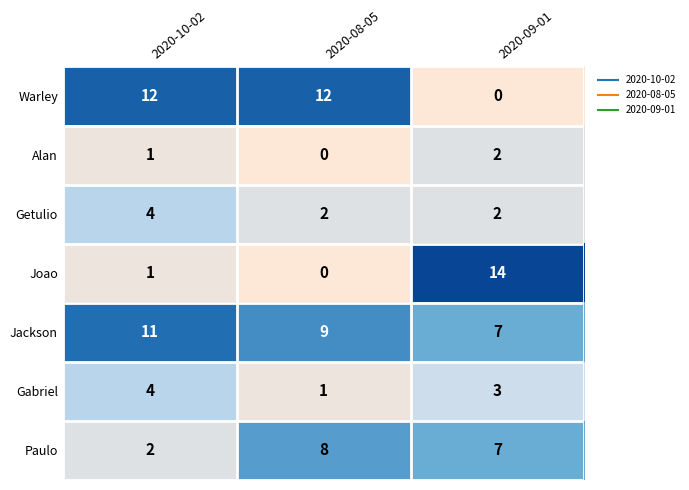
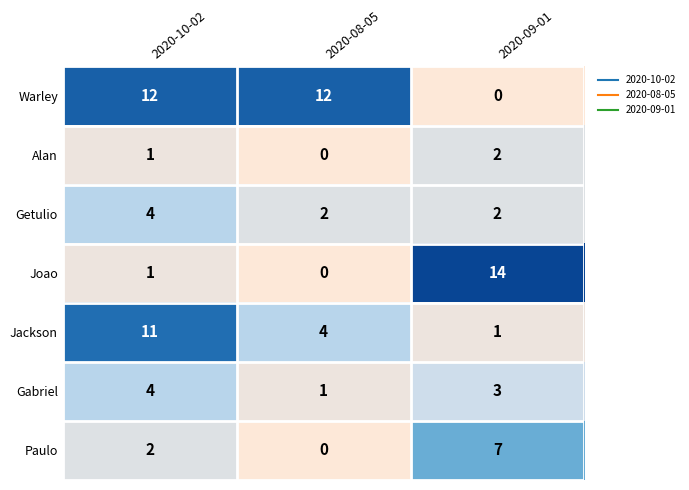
  {
    "Warley": {
      "2020-10-02": 12,
      "2020-08-05": 12,
      "2020-09-01": 0
    },
    "Alan": {
      "2020-10-02": 1,
      "2020-08-05": 0,
      "2020-09-01": 2
    },
    "Getulio": {
      "2020-10-02": 4,
      "2020-08-05": 2,
      "2020-09-01": 2
    },
    "Joao": {
      "2020-10-02": 1,
      "2020-08-05": 0,
      "2020-09-01": 14
    },
    "Jackson": {
      "2020-10-02": 11,
-     "2020-08-05": 9,
-     "2020-09-01": 7
+     "2020-08-05": 4,
+     "2020-09-01": 1
    },
    "Gabriel": {
      "2020-10-02": 4,
      "2020-08-05": 1,
      "2020-09-01": 3
    },
    "Paulo": {
      "2020-10-02": 2,
-     "2020-08-05": 8,
+     "2020-08-05": 0,
      "2020-09-01": 7
    }
  }
